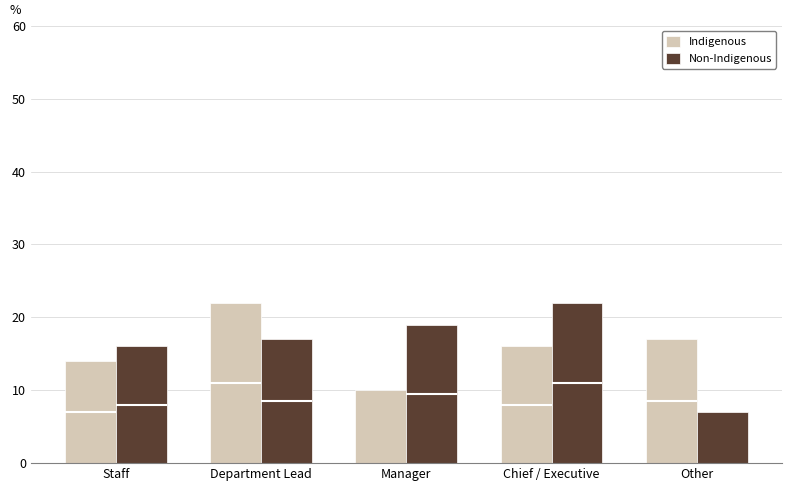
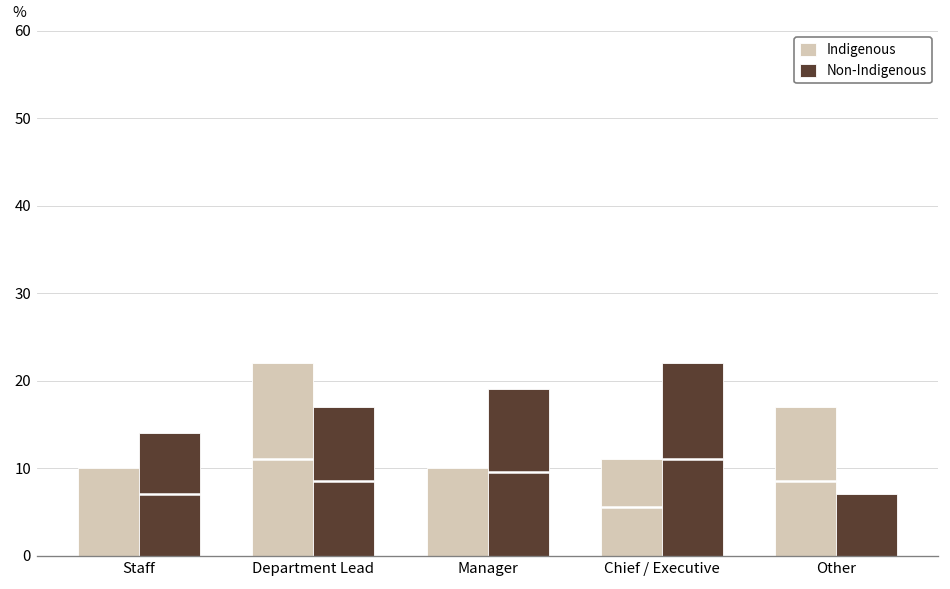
  {
    "Indigenous": {
-     "Staff": 14,
+     "Staff": 10,
      "Department Lead": 22,
      "Manager": 10,
-     "Chief / Executive": 16,
+     "Chief / Executive": 11,
      "Other": 17
    },
    "Non-Indigenous": {
-     "Staff": 16,
+     "Staff": 14,
      "Department Lead": 17,
      "Manager": 19,
      "Chief / Executive": 22,
      "Other": 7
    }
  }
